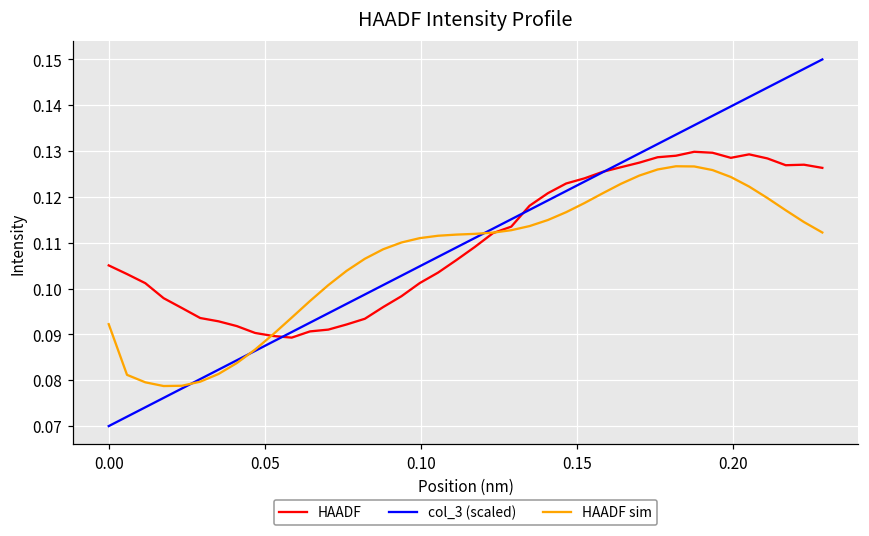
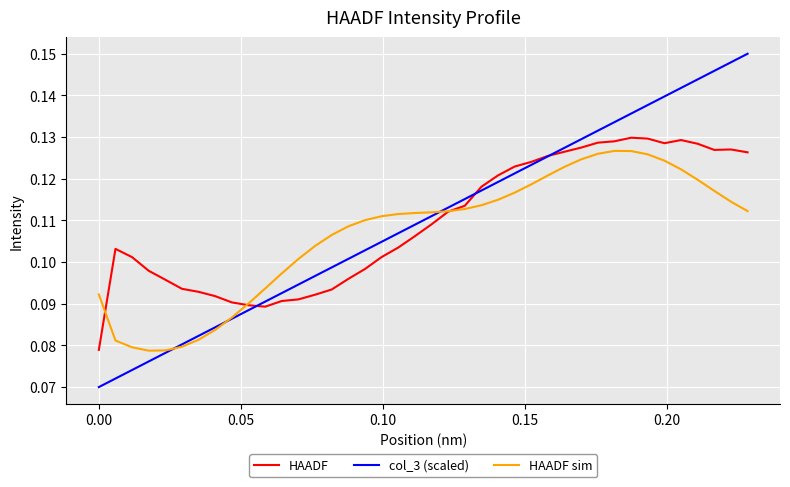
  {
    "HAADF": {
-     "0.00": 0.105
+     "0.00": 0.079
    },
    "col_3 (scaled)": {
      "0.00": 0.070
    },
    "HAADF sim": {
      "0.00": 0.092
    }
  }
